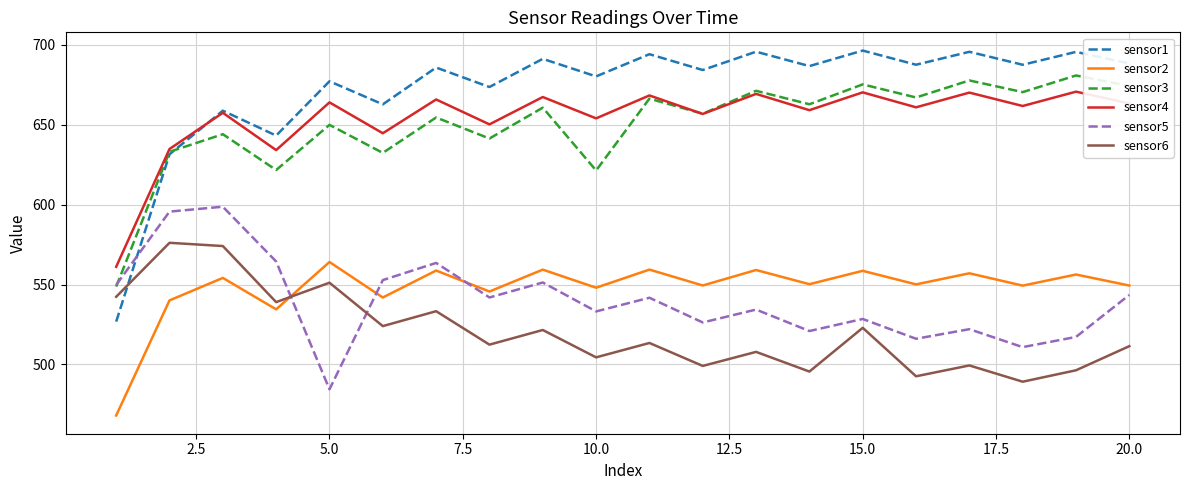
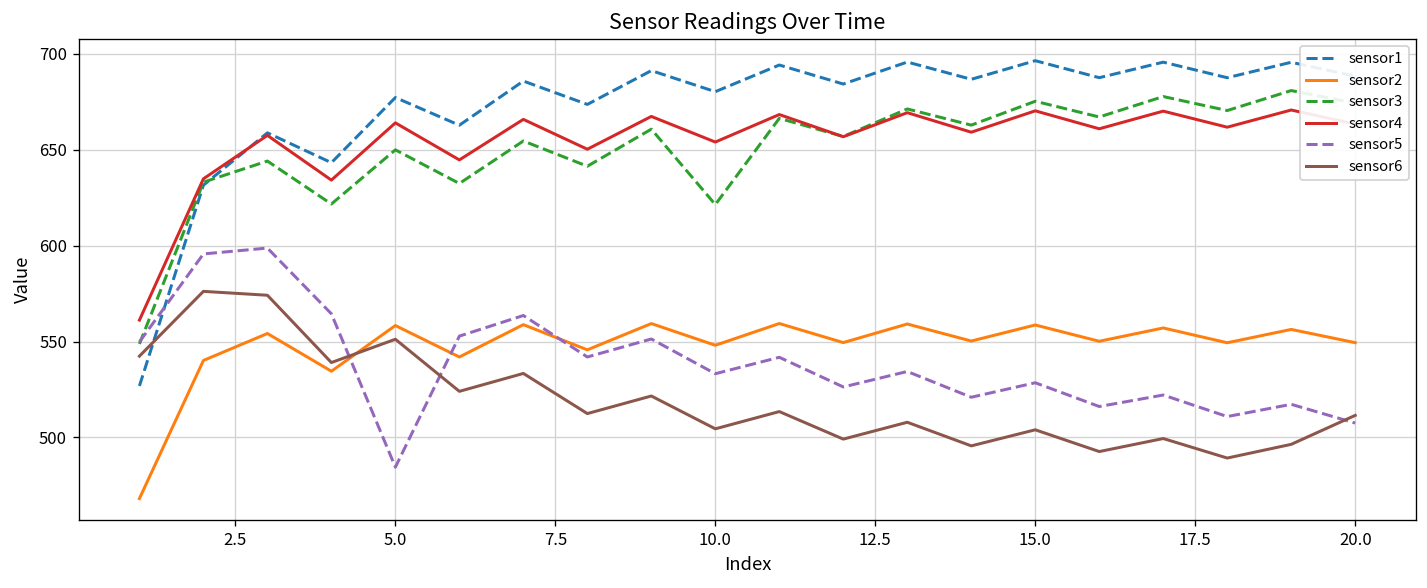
  {
    "sensor1": {
      "5.0": 677,
      "10.0": 680,
      "15.0": 696
    },
    "sensor2": {
-     "5.0": 564,
+     "5.0": 558,
      "10.0": 548,
      "15.0": 559,
      "20.0": 549
    },
    "sensor3": {
      "5.0": 650,
      "10.0": 621,
      "15.0": 675
    },
    "sensor4": {
      "5.0": 664,
      "10.0": 654,
      "15.0": 670
    },
    "sensor5": {
      "5.0": 484,
      "10.0": 533,
      "15.0": 528,
-     "20.0": 544
+     "20.0": 507
    },
    "sensor6": {
      "5.0": 551,
      "10.0": 504,
-     "15.0": 523,
+     "15.0": 504,
      "20.0": 511
    }
  }
